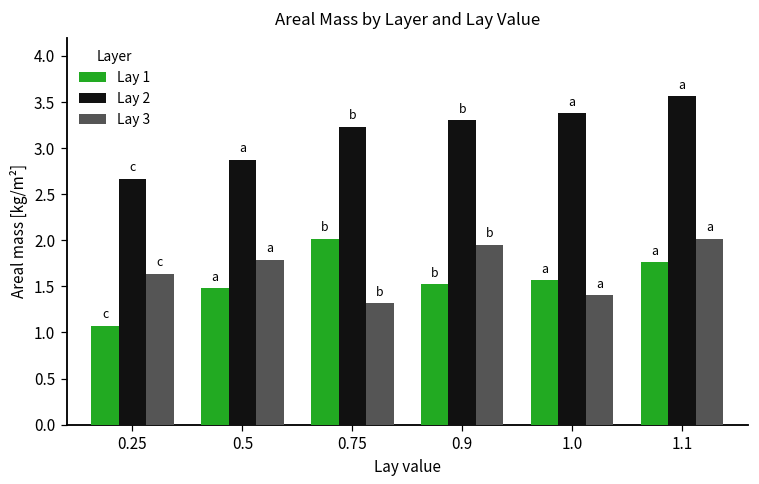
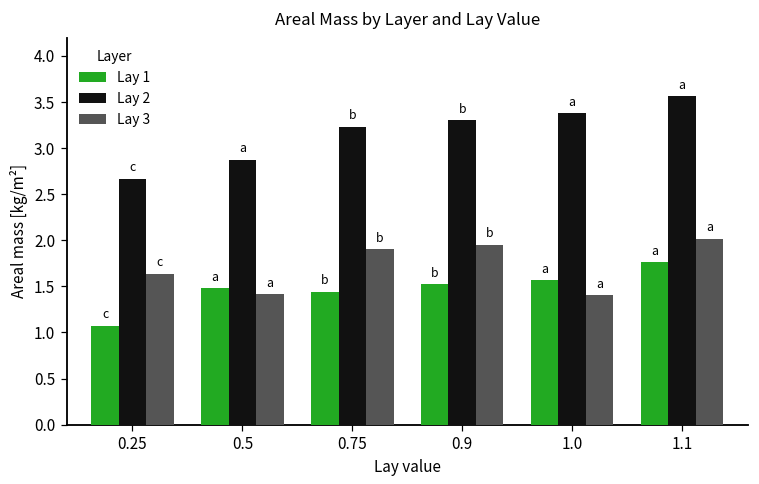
  {
    "Lay 1": {
      "0.25": 1.1,
      "0.5": 1.5,
-     "0.75": 2.0,
+     "0.75": 1.4,
      "0.9": 1.5,
      "1.0": 1.6,
      "1.1": 1.8
    },
    "Lay 2": {
      "0.25": 2.7,
      "0.5": 2.9,
      "0.75": 3.2,
      "0.9": 3.3,
      "1.0": 3.4,
      "1.1": 3.6
    },
    "Lay 3": {
      "0.25": 1.6,
-     "0.5": 1.8,
-     "0.75": 1.3,
+     "0.5": 1.4,
+     "0.75": 1.9,
      "0.9": 2.0,
      "1.0": 1.4,
      "1.1": 2.0
    }
  }
